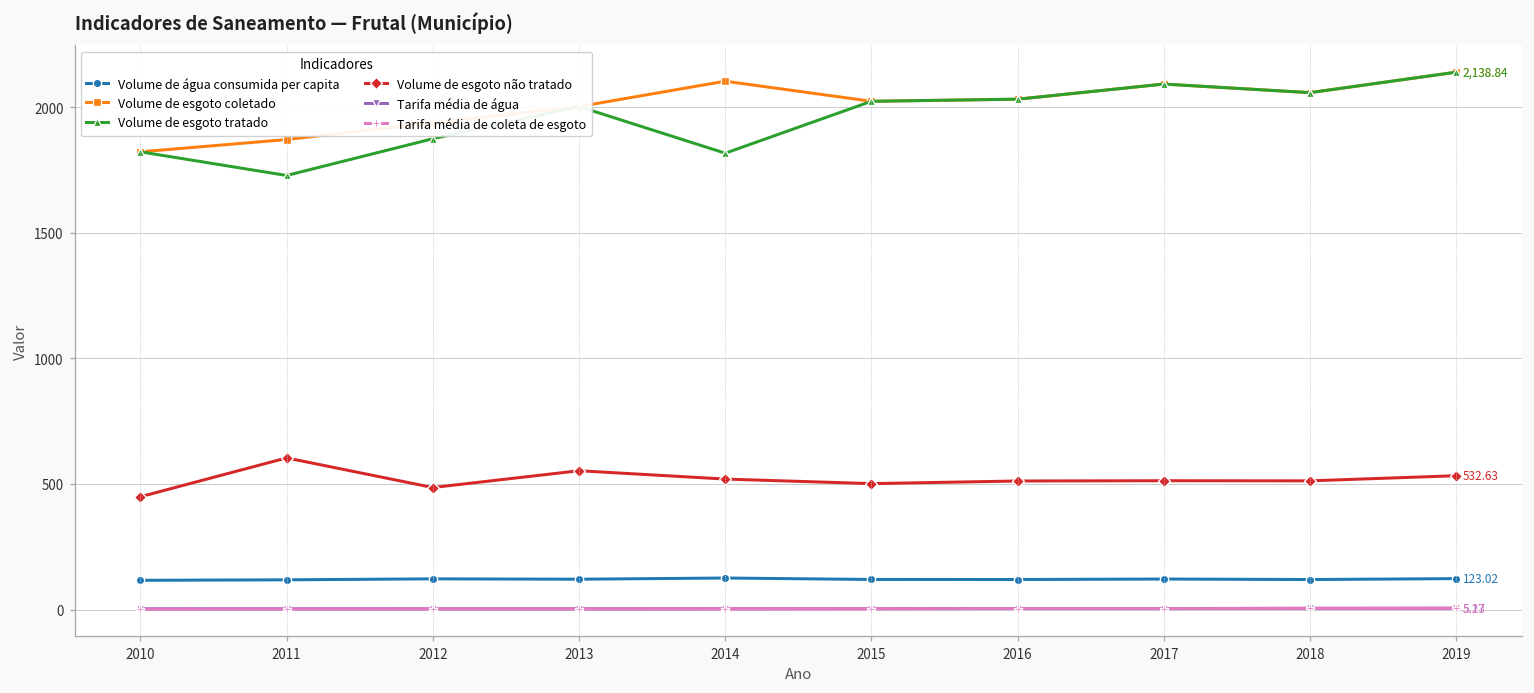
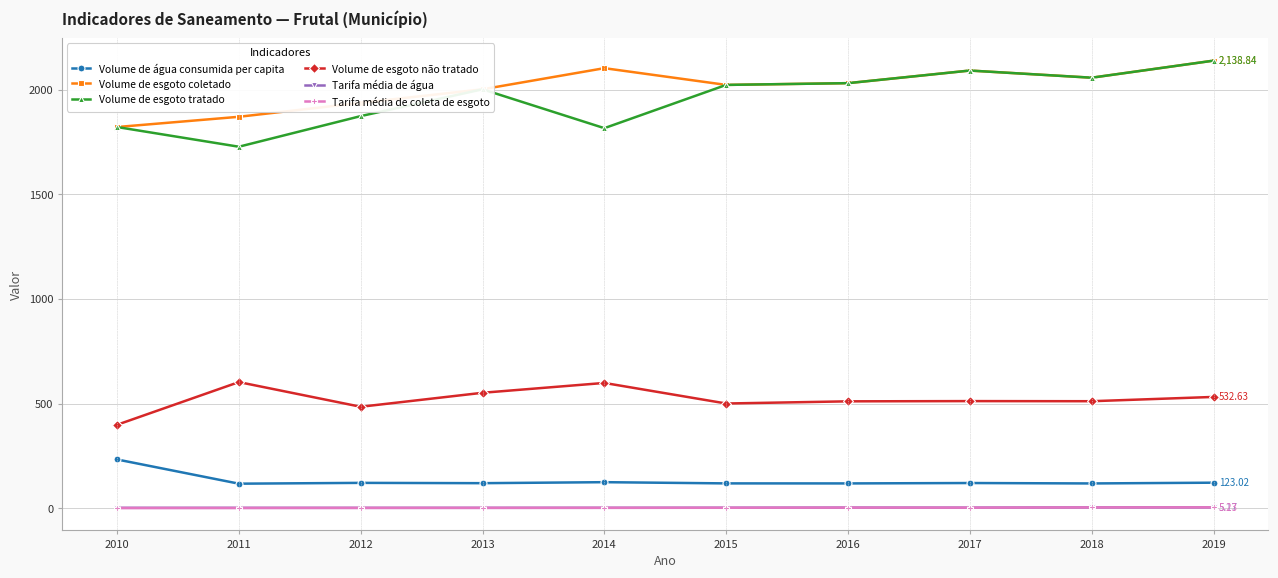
  {
    "Volume de água consumida per capita": {
-     "2010": 120,
+     "2010": 230,
      "2011": 120,
      "2012": 120,
      "2013": 120,
      "2014": 130,
      "2015": 120,
      "2016": 120,
      "2017": 120,
      "2018": 120
    },
    "Volume de esgoto coletado": {
      "2011": 1870,
      "2014": 2100
    },
    "Volume de esgoto tratado": {
      "2011": 1730,
      "2012": 1870,
      "2014": 1820
    },
    "Volume de esgoto não tratado": {
-     "2010": 450,
+     "2010": 400,
      "2011": 600,
      "2012": 490,
      "2013": 550,
-     "2014": 520,
+     "2014": 600,
      "2015": 500,
      "2016": 510,
      "2017": 510,
      "2018": 510
    },
    "Tarifa média de coleta de esgoto": {
      "2010": 0,
      "2011": 0,
      "2012": 0,
      "2013": 0,
      "2014": 0,
      "2015": 0,
      "2016": 0,
      "2017": 0,
      "2018": 0
    }
  }
